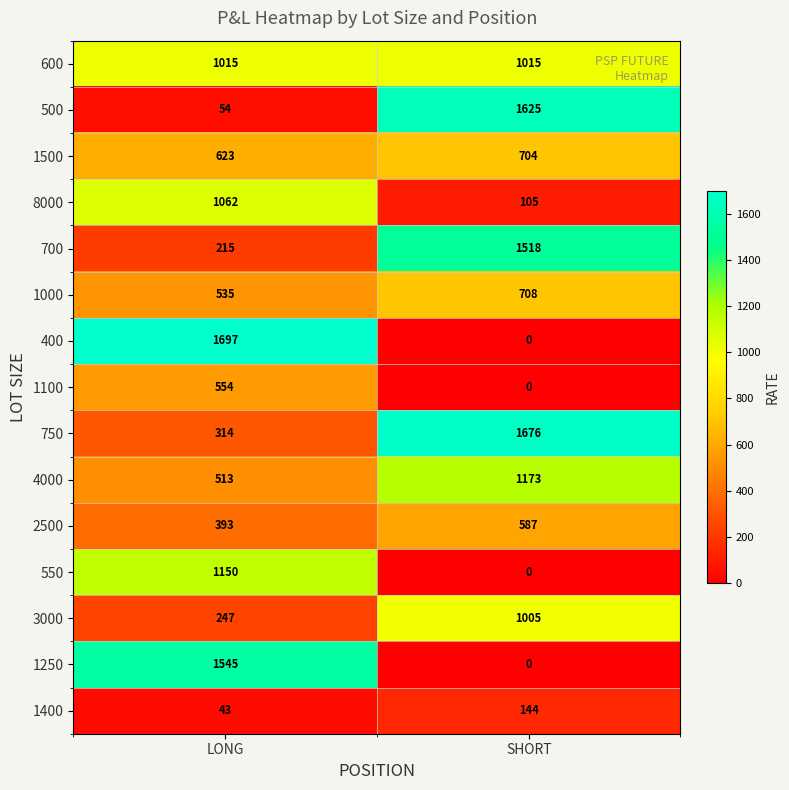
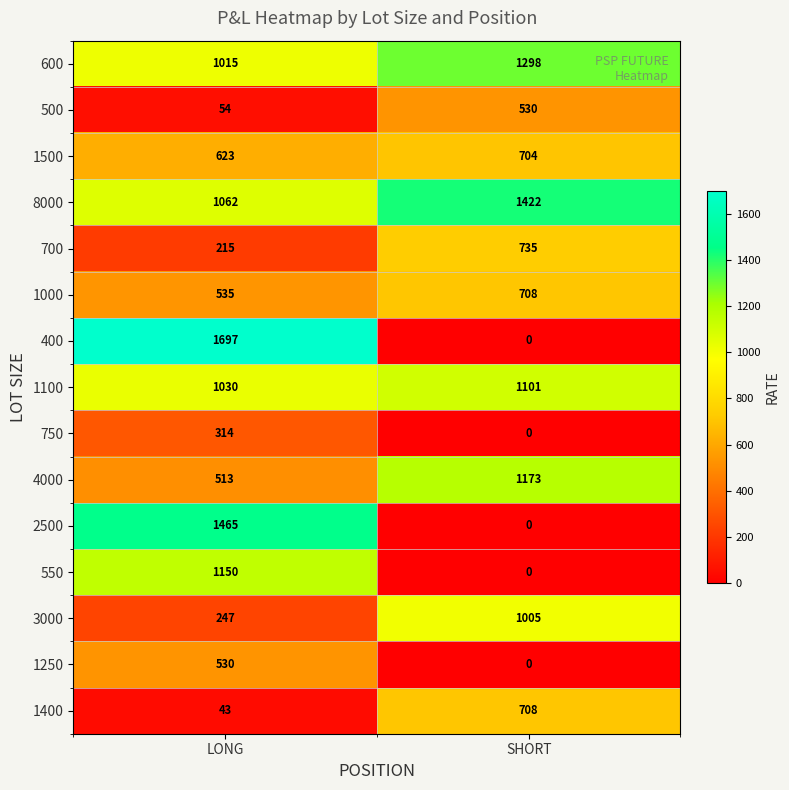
  {
    "600": {
      "LONG": 1015,
-     "SHORT": 1015
+     "SHORT": 1298
    },
    "500": {
      "LONG": 54,
-     "SHORT": 1625
+     "SHORT": 530
    },
    "1500": {
      "LONG": 623,
      "SHORT": 704
    },
    "8000": {
      "LONG": 1062,
-     "SHORT": 105
+     "SHORT": 1422
    },
    "700": {
      "LONG": 215,
-     "SHORT": 1518
+     "SHORT": 735
    },
    "1000": {
      "LONG": 535,
      "SHORT": 708
    },
    "400": {
      "LONG": 1697,
      "SHORT": 0
    },
    "1100": {
-     "LONG": 554,
-     "SHORT": 0
+     "LONG": 1030,
+     "SHORT": 1101
    },
    "750": {
      "LONG": 314,
-     "SHORT": 1676
+     "SHORT": 0
    },
    "4000": {
      "LONG": 513,
      "SHORT": 1173
    },
    "2500": {
-     "LONG": 393,
-     "SHORT": 587
+     "LONG": 1465,
+     "SHORT": 0
    },
    "550": {
      "LONG": 1150,
      "SHORT": 0
    },
    "3000": {
      "LONG": 247,
      "SHORT": 1005
    },
    "1250": {
-     "LONG": 1545,
+     "LONG": 530,
      "SHORT": 0
    },
    "1400": {
      "LONG": 43,
-     "SHORT": 144
+     "SHORT": 708
    }
  }
